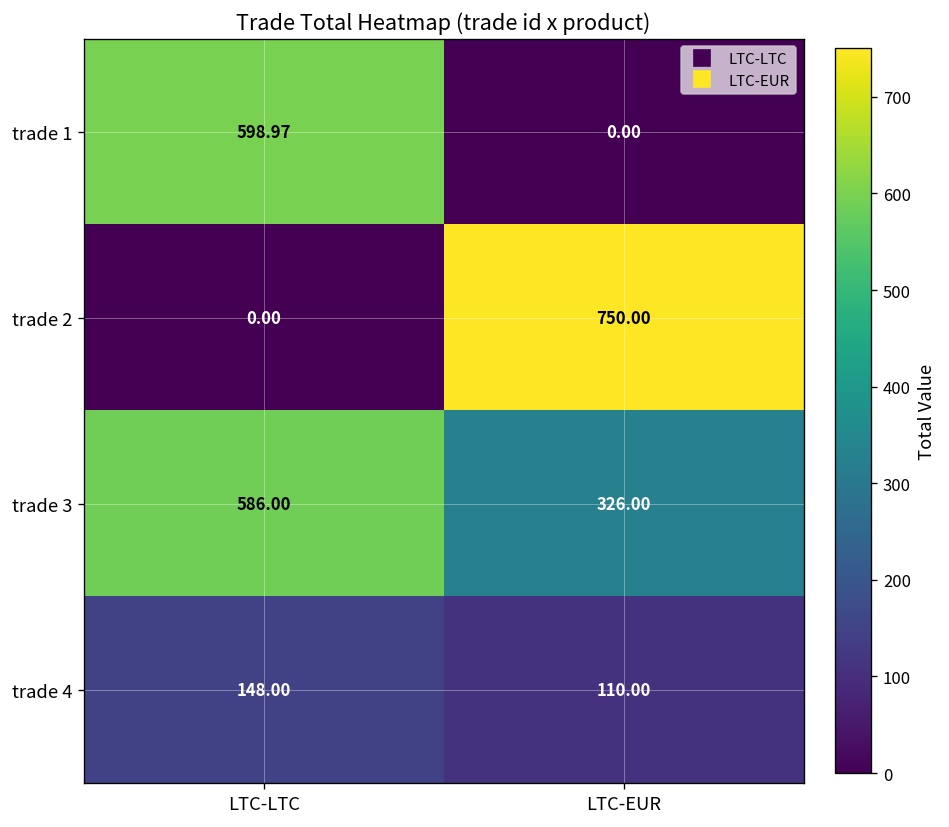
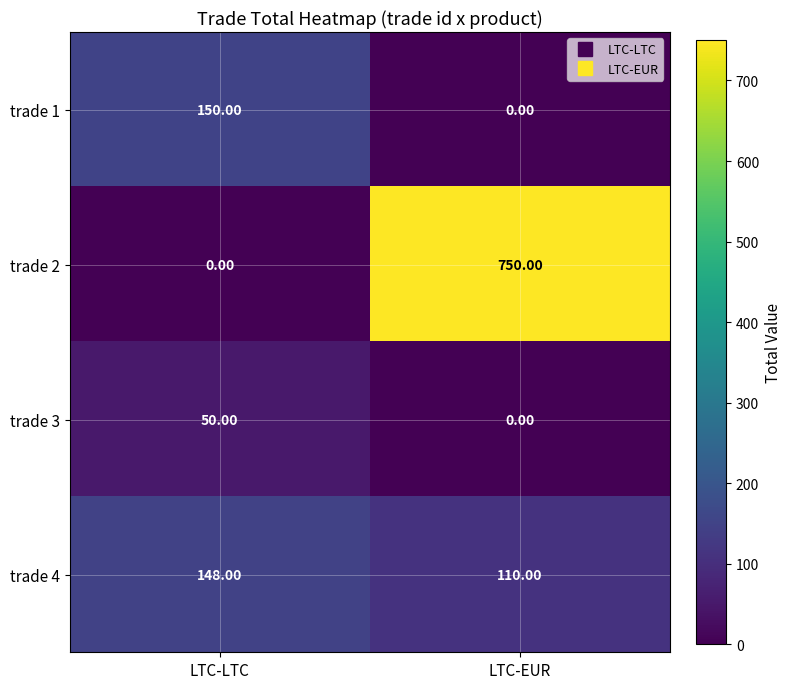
  {
    "trade 1": {
-     "LTC-LTC": 598.97,
+     "LTC-LTC": 150.00,
      "LTC-EUR": 0.00
    },
    "trade 2": {
      "LTC-LTC": 0.00,
      "LTC-EUR": 750.00
    },
    "trade 3": {
-     "LTC-LTC": 586.00,
-     "LTC-EUR": 326.00
+     "LTC-LTC": 50.00,
+     "LTC-EUR": 0.00
    },
    "trade 4": {
      "LTC-LTC": 148.00,
      "LTC-EUR": 110.00
    }
  }
